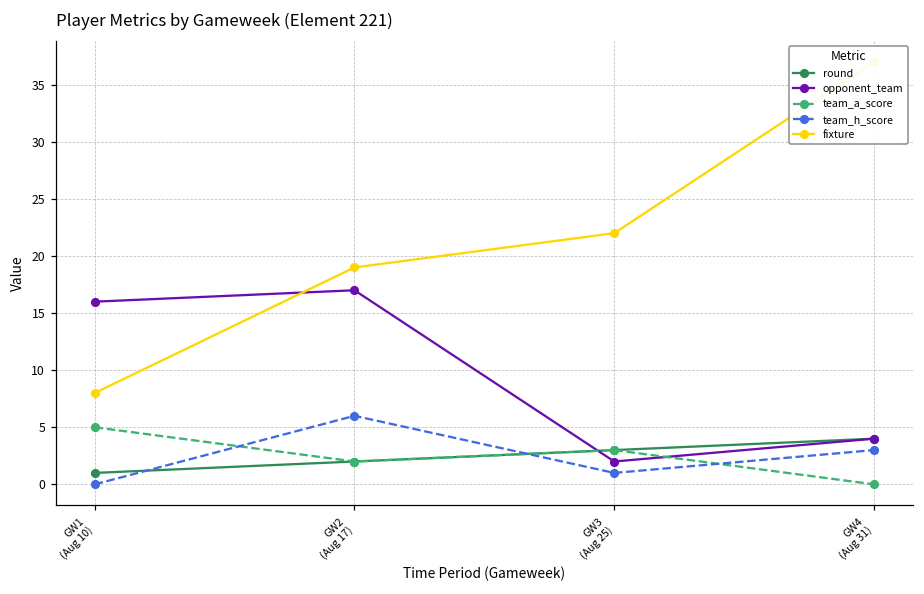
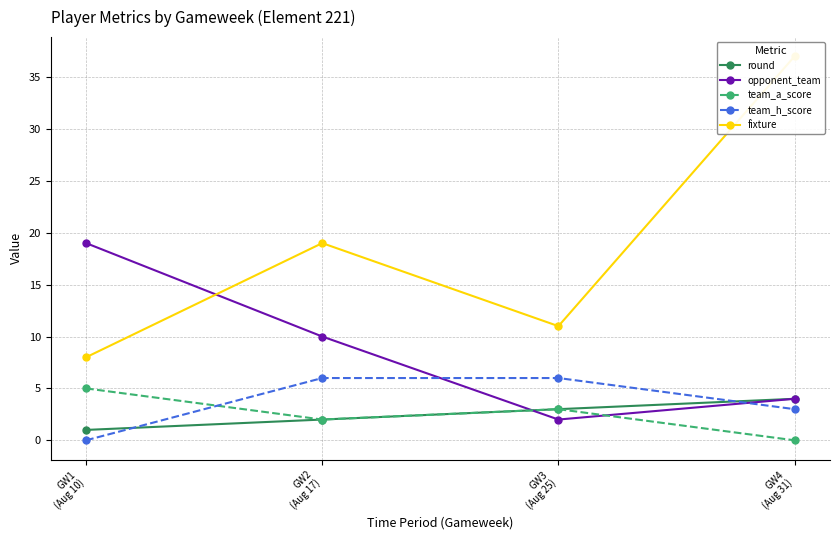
  {
    "opponent_team": {
-     "GW1 (Aug 10)": 16,
-     "GW2 (Aug 17)": 17,
+     "GW1 (Aug 10)": 19,
+     "GW2 (Aug 17)": 10,
      "GW3 (Aug 25)": 2
    },
    "team_h_score": {
      "GW1 (Aug 10)": 0,
      "GW2 (Aug 17)": 6,
-     "GW3 (Aug 25)": 1,
+     "GW3 (Aug 25)": 6,
      "GW4 (Aug 31)": 3
    },
    "fixture": {
      "GW1 (Aug 10)": 8,
      "GW2 (Aug 17)": 19,
-     "GW3 (Aug 25)": 22
+     "GW3 (Aug 25)": 11
    }
  }
